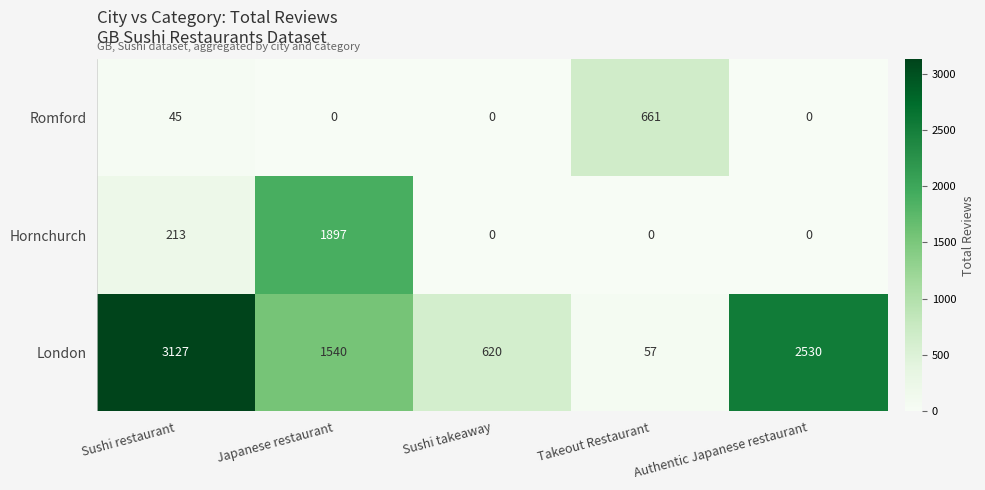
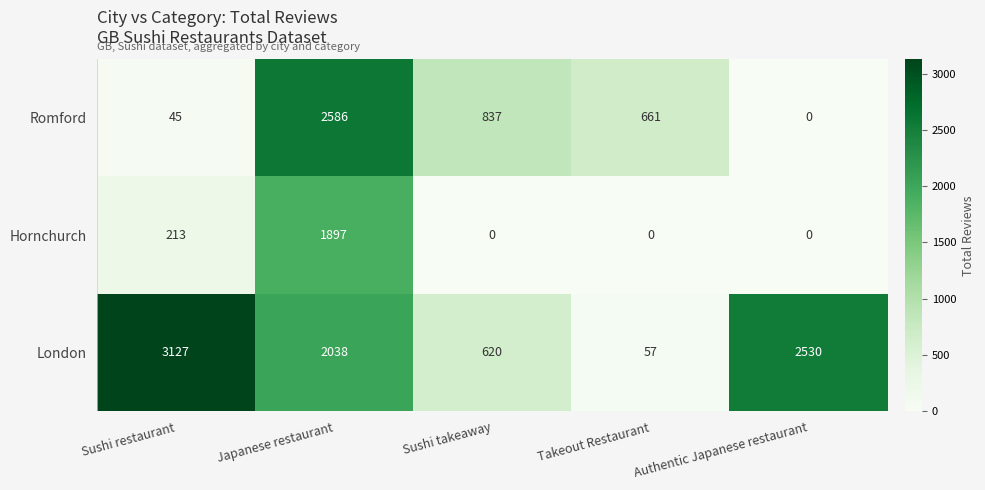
  {
    "Romford": {
      "Sushi restaurant": 45,
-     "Japanese restaurant": 0,
-     "Sushi takeaway": 0,
+     "Japanese restaurant": 2586,
+     "Sushi takeaway": 837,
      "Takeout Restaurant": 661,
      "Authentic Japanese restaurant": 0
    },
    "Hornchurch": {
      "Sushi restaurant": 213,
      "Japanese restaurant": 1897,
      "Sushi takeaway": 0,
      "Takeout Restaurant": 0,
      "Authentic Japanese restaurant": 0
    },
    "London": {
      "Sushi restaurant": 3127,
-     "Japanese restaurant": 1540,
+     "Japanese restaurant": 2038,
      "Sushi takeaway": 620,
      "Takeout Restaurant": 57,
      "Authentic Japanese restaurant": 2530
    }
  }
